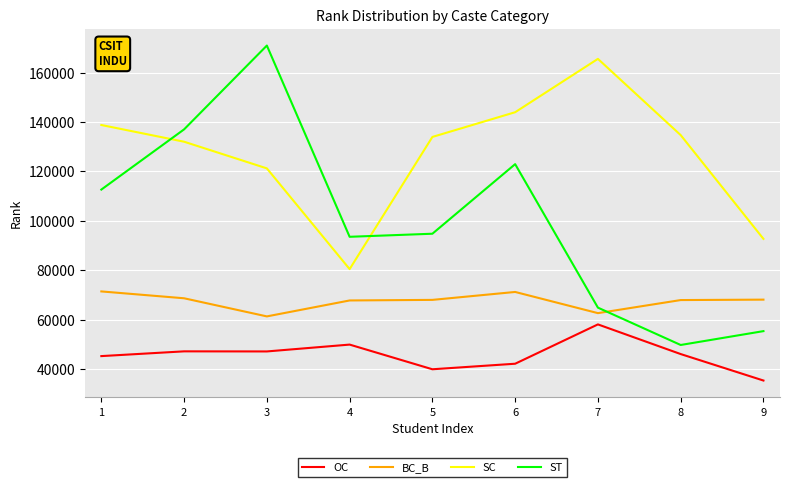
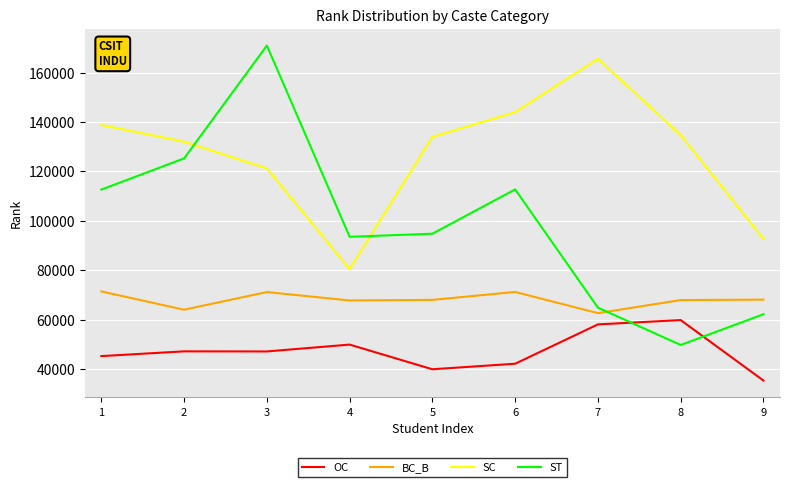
  {
    "OC": {
      "1": 45000,
      "2": 47000,
      "3": 47000,
      "4": 50000,
      "5": 40000,
      "6": 42000,
      "7": 58000,
-     "8": 46000,
+     "8": 60000,
      "9": 35000
    },
    "BC_B": {
      "1": 71000,
-     "2": 69000,
-     "3": 61000,
+     "2": 64000,
+     "3": 71000,
      "4": 68000,
      "5": 68000,
      "6": 71000,
      "7": 63000,
      "8": 68000,
      "9": 68000
    },
    "SC": {
      "1": 139000,
      "2": 132000,
      "3": 121000,
      "4": 80000,
      "5": 134000,
      "6": 144000,
      "7": 166000,
      "8": 135000,
      "9": 93000
    },
    "ST": {
      "1": 113000,
-     "2": 137000,
+     "2": 125000,
      "3": 171000,
      "4": 93000,
      "5": 95000,
-     "6": 123000,
+     "6": 113000,
      "7": 65000,
      "8": 50000,
-     "9": 55000
+     "9": 62000
    }
  }
